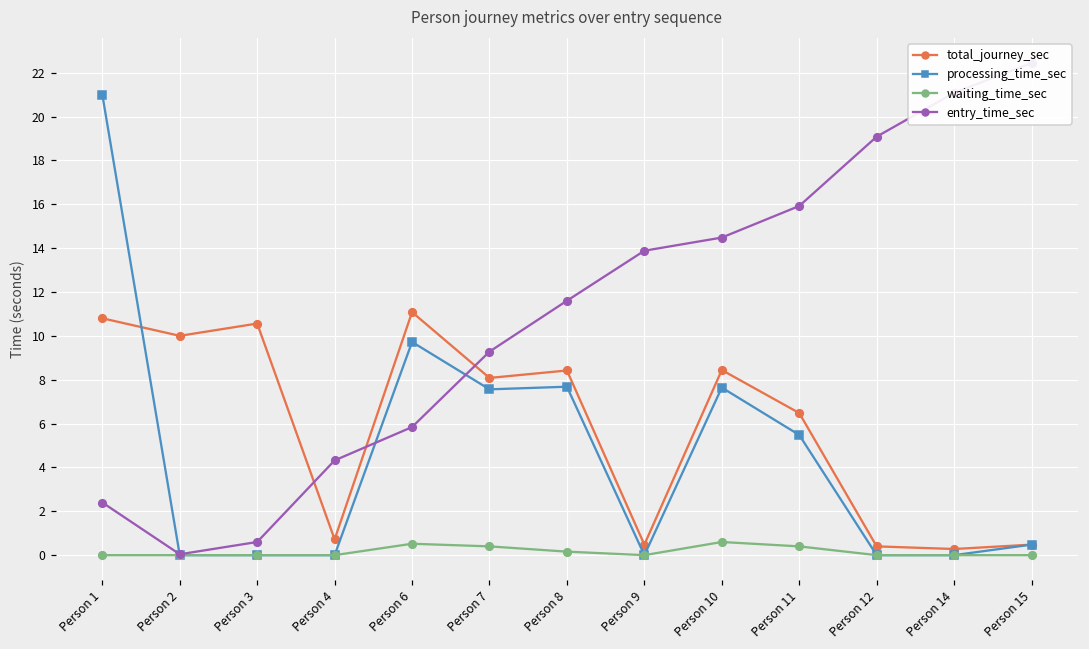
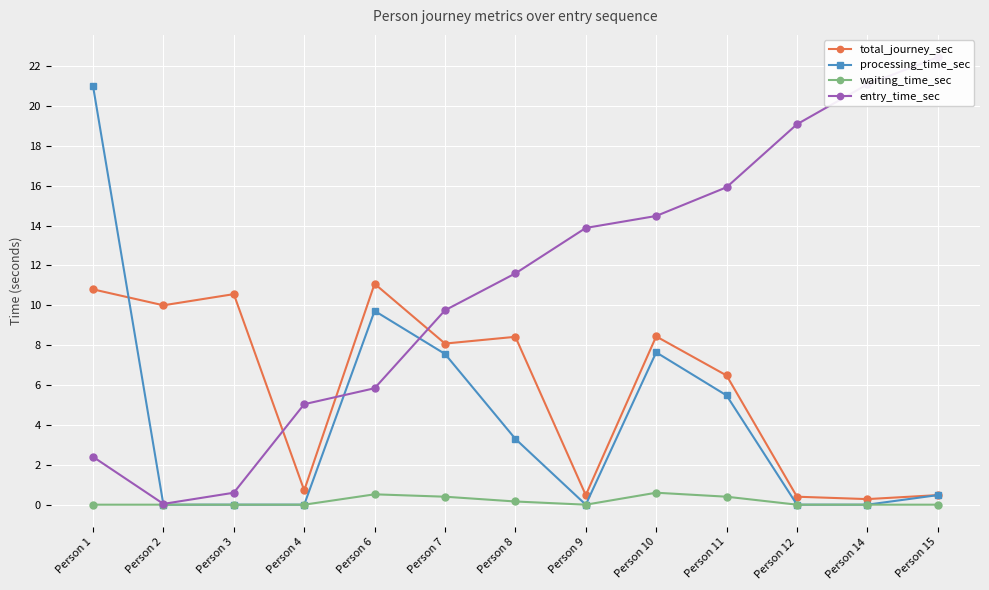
  {
    "total_journey_sec": {
      "Person 1": 10.8,
      "Person 2": 10.0,
      "Person 3": 10.6,
      "Person 4": 0.7,
      "Person 6": 11.1,
      "Person 7": 8.1,
      "Person 8": 8.4,
      "Person 9": 0.5,
      "Person 10": 8.4,
      "Person 11": 6.5,
      "Person 12": 0.4,
      "Person 14": 0.3
    },
    "processing_time_sec": {
      "Person 1": 21.0,
      "Person 6": 9.7,
      "Person 7": 7.6,
-     "Person 8": 7.7,
+     "Person 8": 3.3,
      "Person 10": 7.6,
      "Person 11": 5.5
    },
    "waiting_time_sec": {
      "Person 1": 0.0,
      "Person 6": 0.5,
      "Person 7": 0.4,
      "Person 8": 0.2,
      "Person 10": 0.6,
      "Person 11": 0.4,
      "Person 15": 0.0
    },
    "entry_time_sec": {
      "Person 1": 2.4,
      "Person 3": 0.6,
-     "Person 4": 4.3,
+     "Person 4": 5.0,
      "Person 6": 5.8,
-     "Person 7": 9.3,
+     "Person 7": 9.8,
      "Person 8": 11.6,
      "Person 9": 13.9,
      "Person 10": 14.5,
      "Person 11": 15.9,
      "Person 12": 19.1
    }
  }
